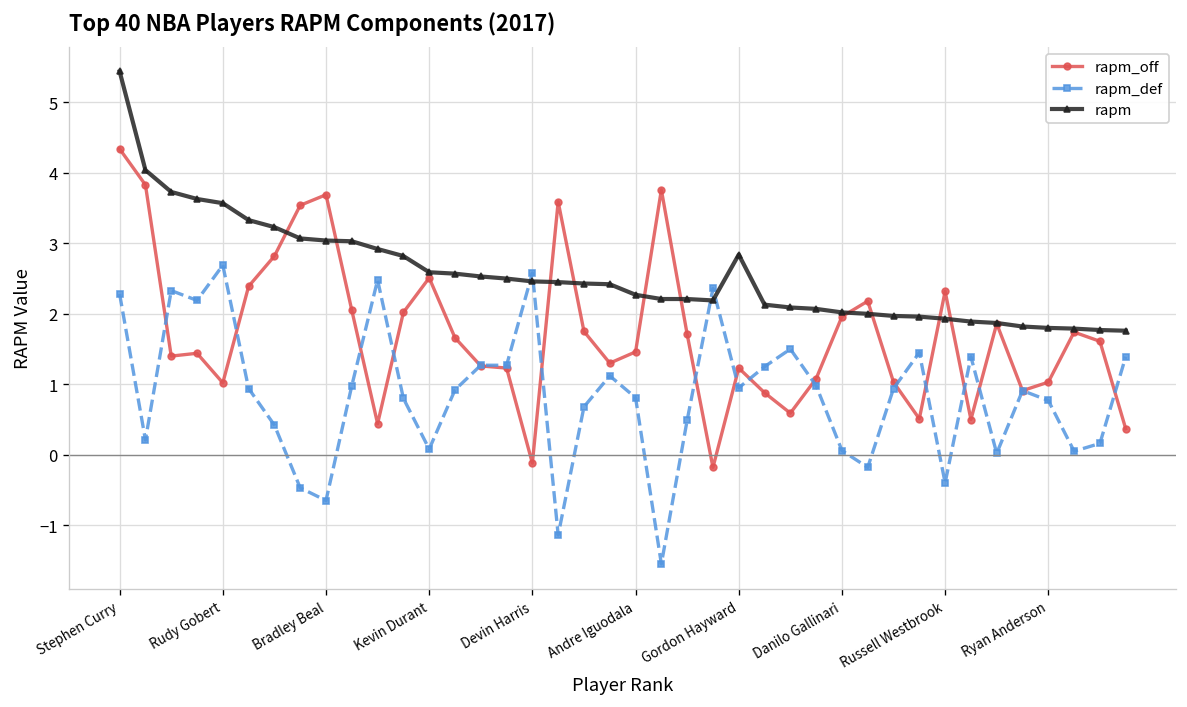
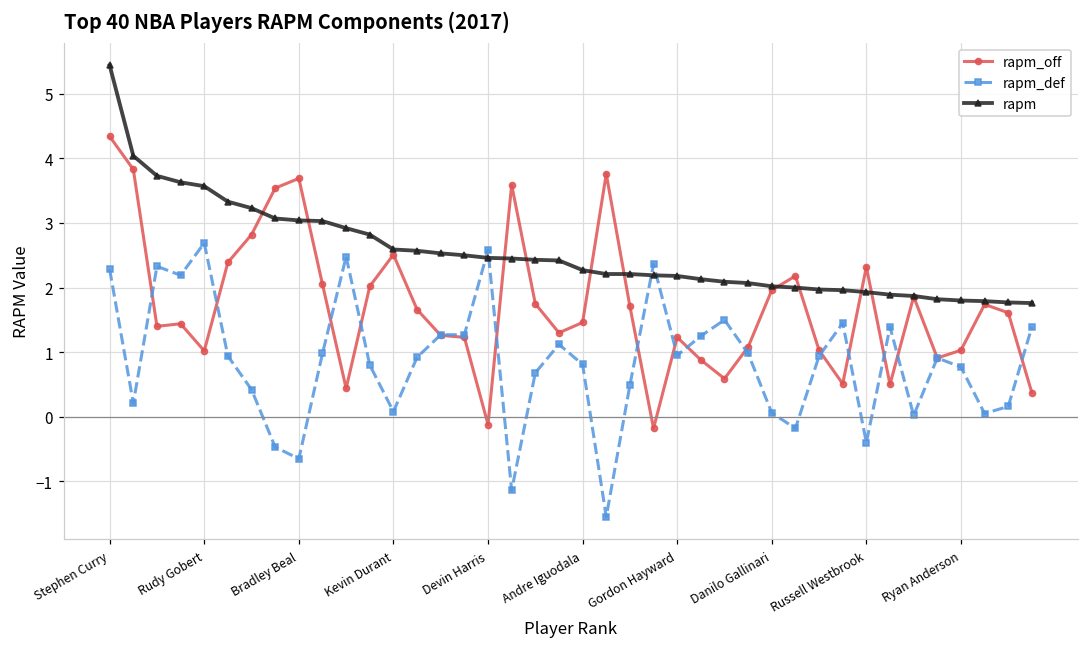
  {
    "rapm_off": {
      "Stephen Curry": 4.3,
      "Rudy Gobert": 1.0,
      "Bradley Beal": 3.7,
      "Kevin Durant": 2.5,
      "Devin Harris": -0.1,
      "Andre Iguodala": 1.5,
      "Gordon Hayward": 1.2,
      "Danilo Gallinari": 2.0,
      "Russell Westbrook": 2.3,
      "Ryan Anderson": 1.0
    },
    "rapm_def": {
      "Stephen Curry": 2.3,
      "Rudy Gobert": 2.7,
      "Bradley Beal": -0.7,
      "Kevin Durant": 0.1,
      "Devin Harris": 2.6,
      "Andre Iguodala": 0.8,
      "Gordon Hayward": 1.0,
      "Danilo Gallinari": 0.1,
      "Russell Westbrook": -0.4,
      "Ryan Anderson": 0.8
    },
    "rapm": {
      "Stephen Curry": 5.4,
      "Rudy Gobert": 3.6,
      "Bradley Beal": 3.0,
      "Kevin Durant": 2.6,
      "Devin Harris": 2.5,
      "Andre Iguodala": 2.3,
-     "Gordon Hayward": 2.8,
+     "Gordon Hayward": 2.2,
      "Danilo Gallinari": 2.0,
      "Russell Westbrook": 1.9,
      "Ryan Anderson": 1.8
    }
  }
